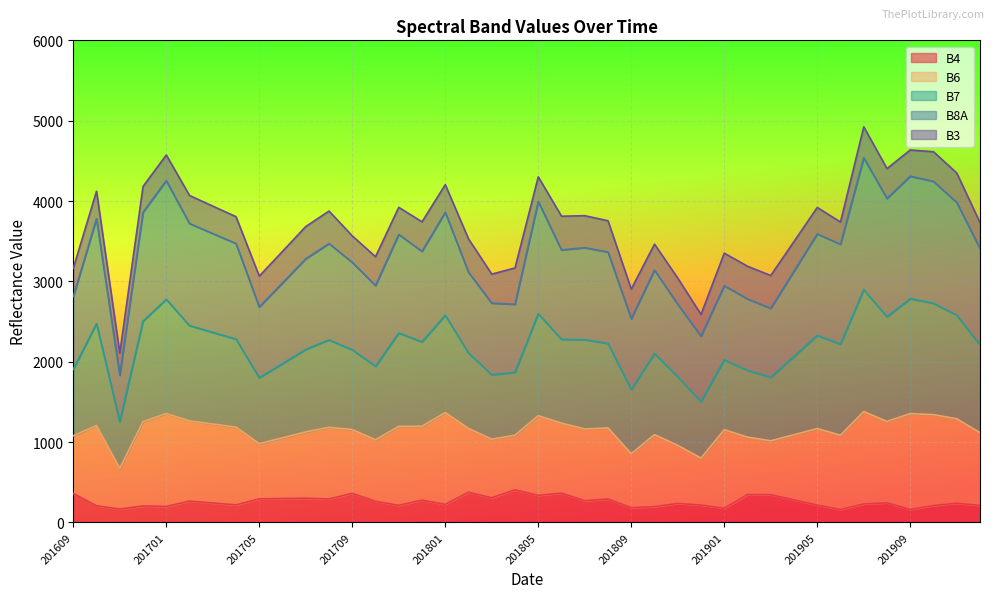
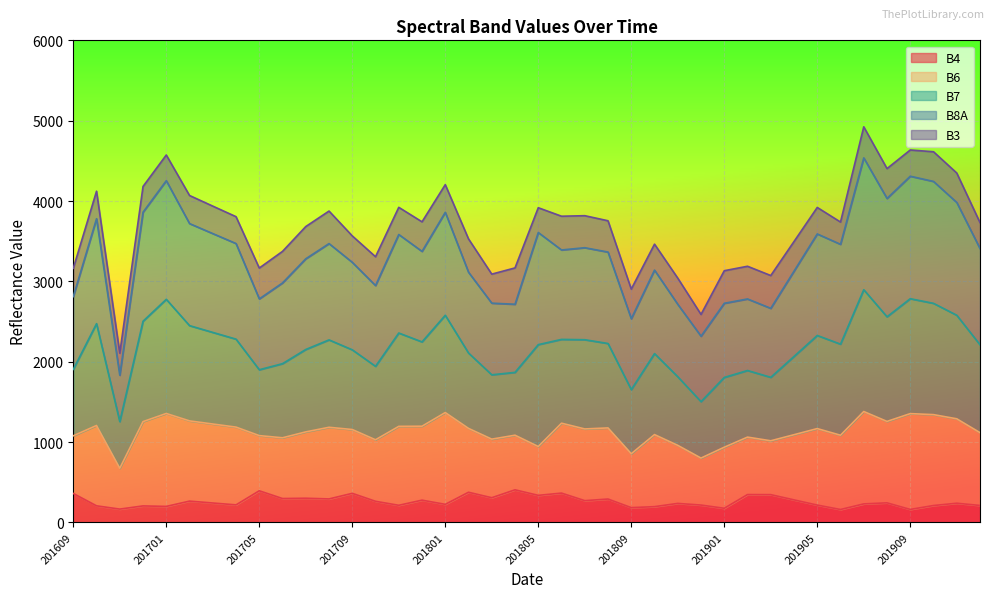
  {
    "B4": {
      "201609": 400,
      "201701": 200,
-     "201705": 300,
+     "201705": 400,
      "201709": 400,
      "201801": 200,
      "201805": 300,
      "201809": 200,
      "201901": 200,
      "201905": 200,
      "201909": 200
    },
    "B6": {
      "201609": 700,
      "201701": 1200,
      "201705": 700,
      "201709": 800,
      "201801": 1100,
-     "201805": 1000,
+     "201805": 600,
      "201809": 700,
-     "201901": 1000,
+     "201901": 800,
      "201905": 1000,
      "201909": 1200
    }
  }
